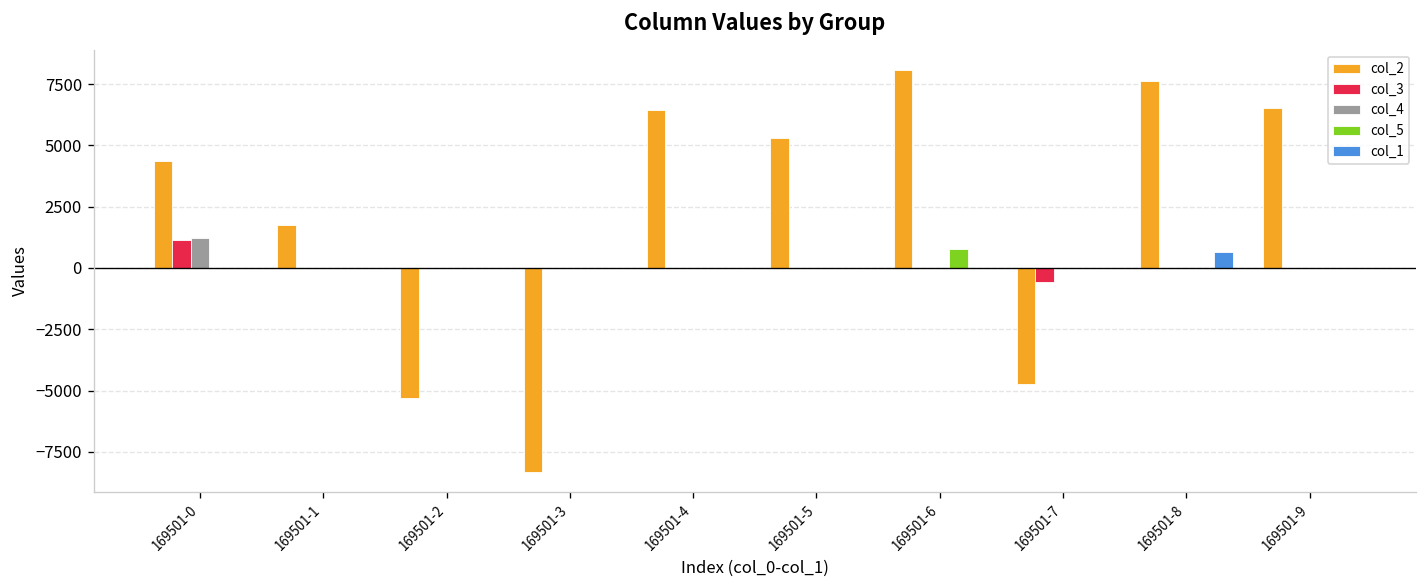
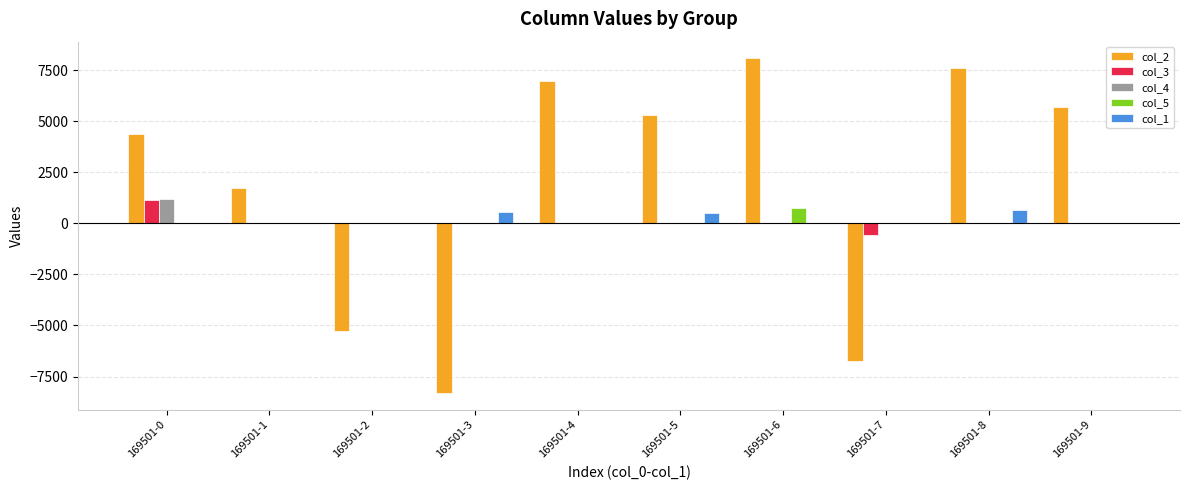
  {
    "col_2": {
      "169501-0": 4300,
      "169501-1": 1700,
      "169501-2": -5300,
      "169501-3": -8300,
-     "169501-4": 6400,
+     "169501-4": 7000,
      "169501-5": 5300,
      "169501-6": 8100,
-     "169501-7": -4700,
+     "169501-7": -6800,
      "169501-8": 7600,
-     "169501-9": 6500
+     "169501-9": 5700
    },
    "col_3": {
      "169501-0": 1200,
      "169501-7": -600
    },
    "col_4": {
      "169501-0": 1200
    },
    "col_5": {
      "169501-6": 800
    },
    "col_1": {
      "169501-0": 0,
-     "169501-3": 0,
-     "169501-5": 0,
+     "169501-3": 600,
+     "169501-5": 500,
      "169501-8": 700
    }
  }
